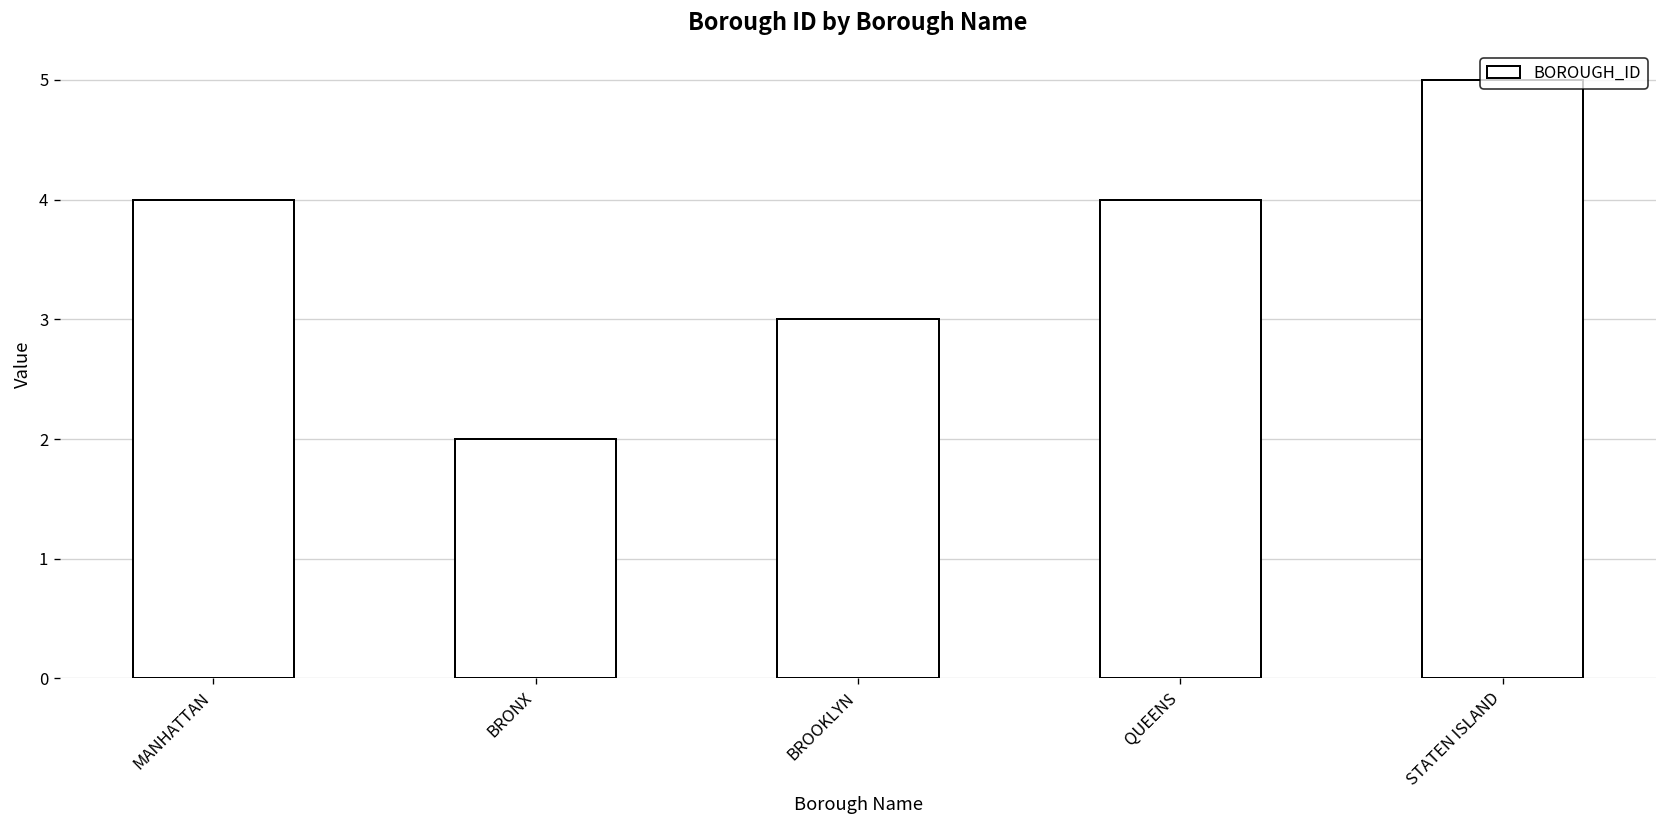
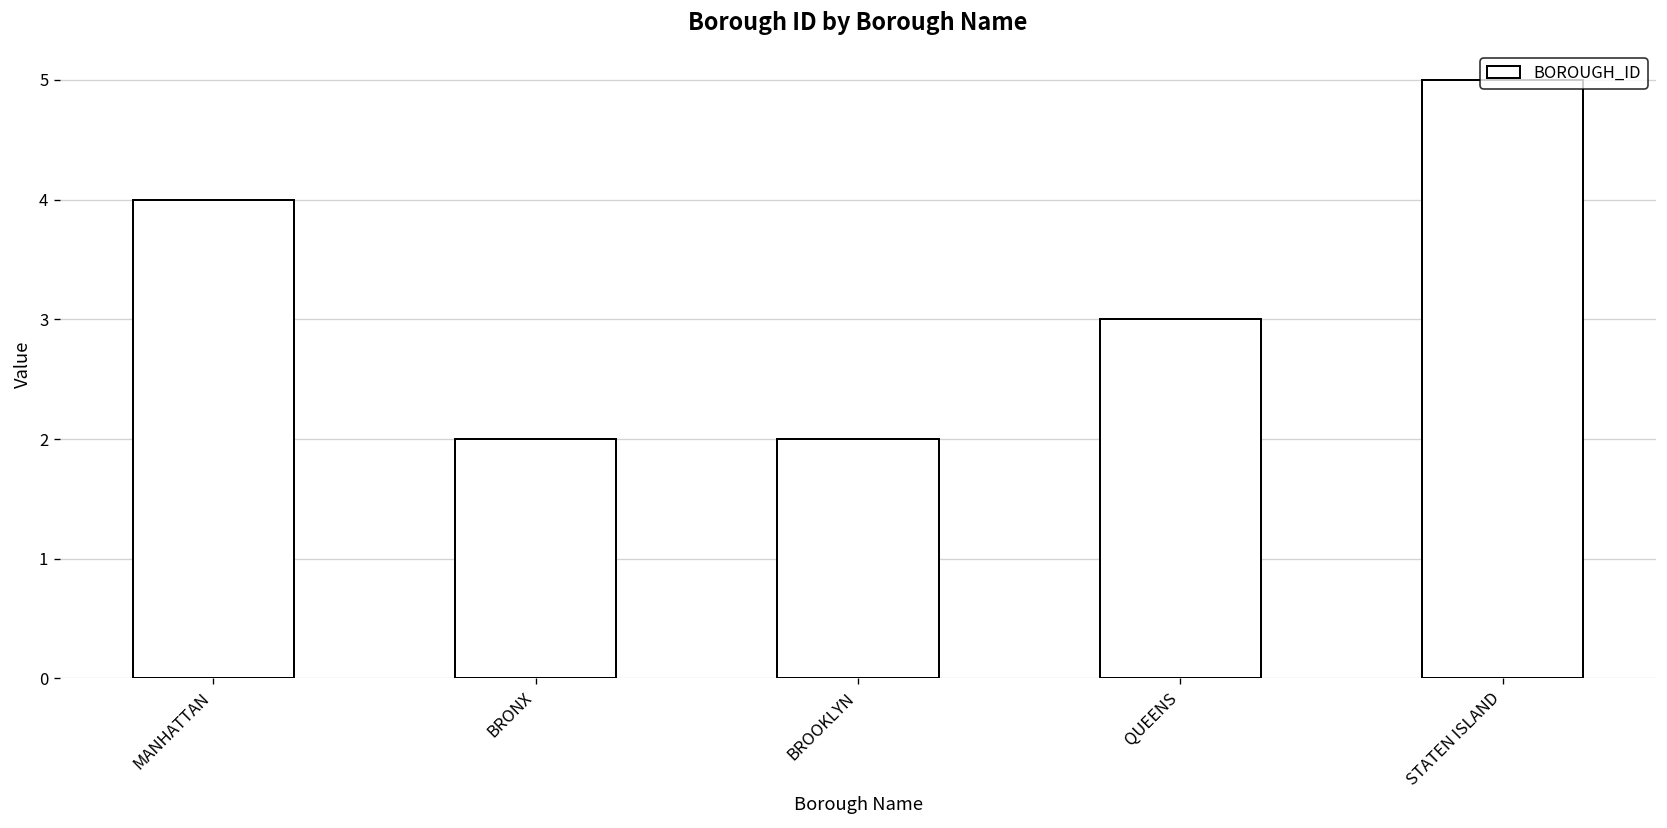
  {
    "MANHATTAN": 4,
    "BRONX": 2,
-   "BROOKLYN": 3,
-   "QUEENS": 4
+   "BROOKLYN": 2,
+   "QUEENS": 3
  }
